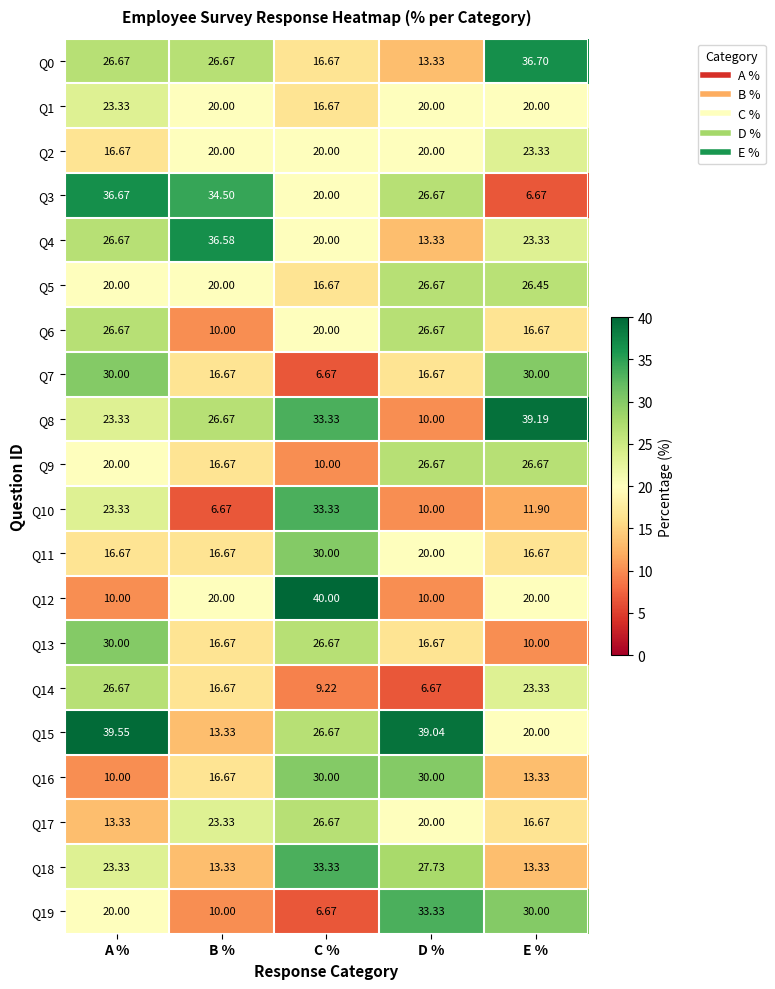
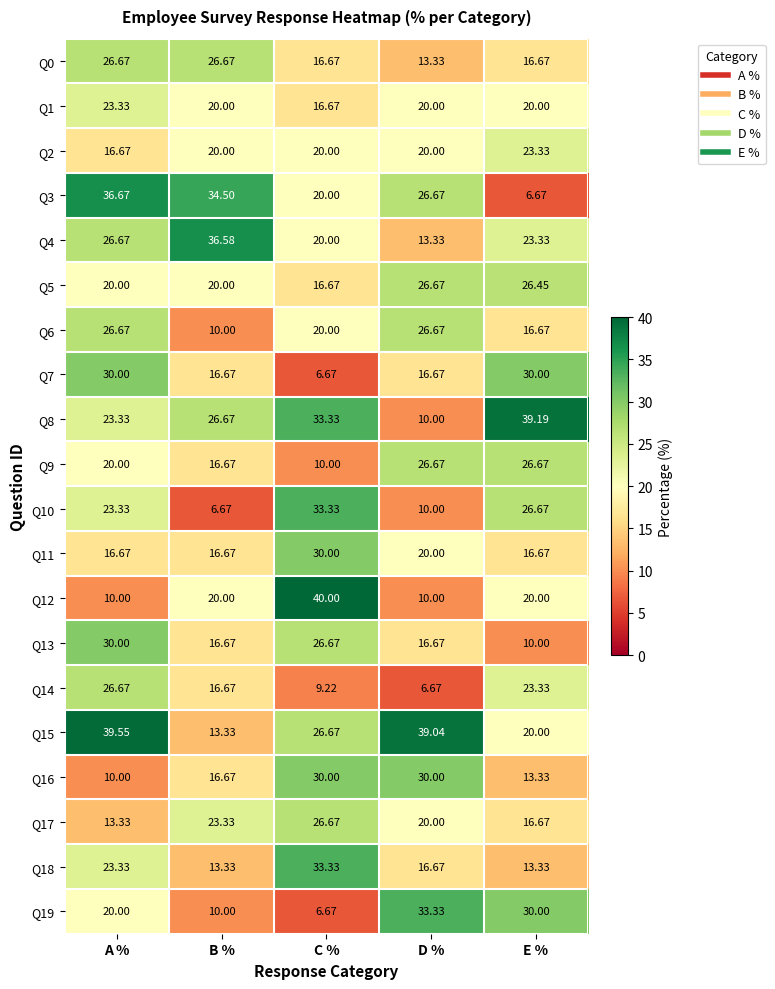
  {
    "Q0": {
      "A %": 26.67,
      "B %": 26.67,
      "C %": 16.67,
      "D %": 13.33,
-     "E %": 36.70
+     "E %": 16.67
    },
    "Q1": {
      "A %": 23.33,
      "B %": 20.00,
      "C %": 16.67,
      "D %": 20.00,
      "E %": 20.00
    },
    "Q2": {
      "A %": 16.67,
      "B %": 20.00,
      "C %": 20.00,
      "D %": 20.00,
      "E %": 23.33
    },
    "Q3": {
      "A %": 36.67,
      "B %": 34.50,
      "C %": 20.00,
      "D %": 26.67,
      "E %": 6.67
    },
    "Q4": {
      "A %": 26.67,
      "B %": 36.58,
      "C %": 20.00,
      "D %": 13.33,
      "E %": 23.33
    },
    "Q5": {
      "A %": 20.00,
      "B %": 20.00,
      "C %": 16.67,
      "D %": 26.67,
      "E %": 26.45
    },
    "Q6": {
      "A %": 26.67,
      "B %": 10.00,
      "C %": 20.00,
      "D %": 26.67,
      "E %": 16.67
    },
    "Q7": {
      "A %": 30.00,
      "B %": 16.67,
      "C %": 6.67,
      "D %": 16.67,
      "E %": 30.00
    },
    "Q8": {
      "A %": 23.33,
      "B %": 26.67,
      "C %": 33.33,
      "D %": 10.00,
      "E %": 39.19
    },
    "Q9": {
      "A %": 20.00,
      "B %": 16.67,
      "C %": 10.00,
      "D %": 26.67,
      "E %": 26.67
    },
    "Q10": {
      "A %": 23.33,
      "B %": 6.67,
      "C %": 33.33,
      "D %": 10.00,
-     "E %": 11.90
+     "E %": 26.67
    },
    "Q11": {
      "A %": 16.67,
      "B %": 16.67,
      "C %": 30.00,
      "D %": 20.00,
      "E %": 16.67
    },
    "Q12": {
      "A %": 10.00,
      "B %": 20.00,
      "C %": 40.00,
      "D %": 10.00,
      "E %": 20.00
    },
    "Q13": {
      "A %": 30.00,
      "B %": 16.67,
      "C %": 26.67,
      "D %": 16.67,
      "E %": 10.00
    },
    "Q14": {
      "A %": 26.67,
      "B %": 16.67,
      "C %": 9.22,
      "D %": 6.67,
      "E %": 23.33
    },
    "Q15": {
      "A %": 39.55,
      "B %": 13.33,
      "C %": 26.67,
      "D %": 39.04,
      "E %": 20.00
    },
    "Q16": {
      "A %": 10.00,
      "B %": 16.67,
      "C %": 30.00,
      "D %": 30.00,
      "E %": 13.33
    },
    "Q17": {
      "A %": 13.33,
      "B %": 23.33,
      "C %": 26.67,
      "D %": 20.00,
      "E %": 16.67
    },
    "Q18": {
      "A %": 23.33,
      "B %": 13.33,
      "C %": 33.33,
-     "D %": 27.73,
+     "D %": 16.67,
      "E %": 13.33
    },
    "Q19": {
      "A %": 20.00,
      "B %": 10.00,
      "C %": 6.67,
      "D %": 33.33,
      "E %": 30.00
    }
  }
